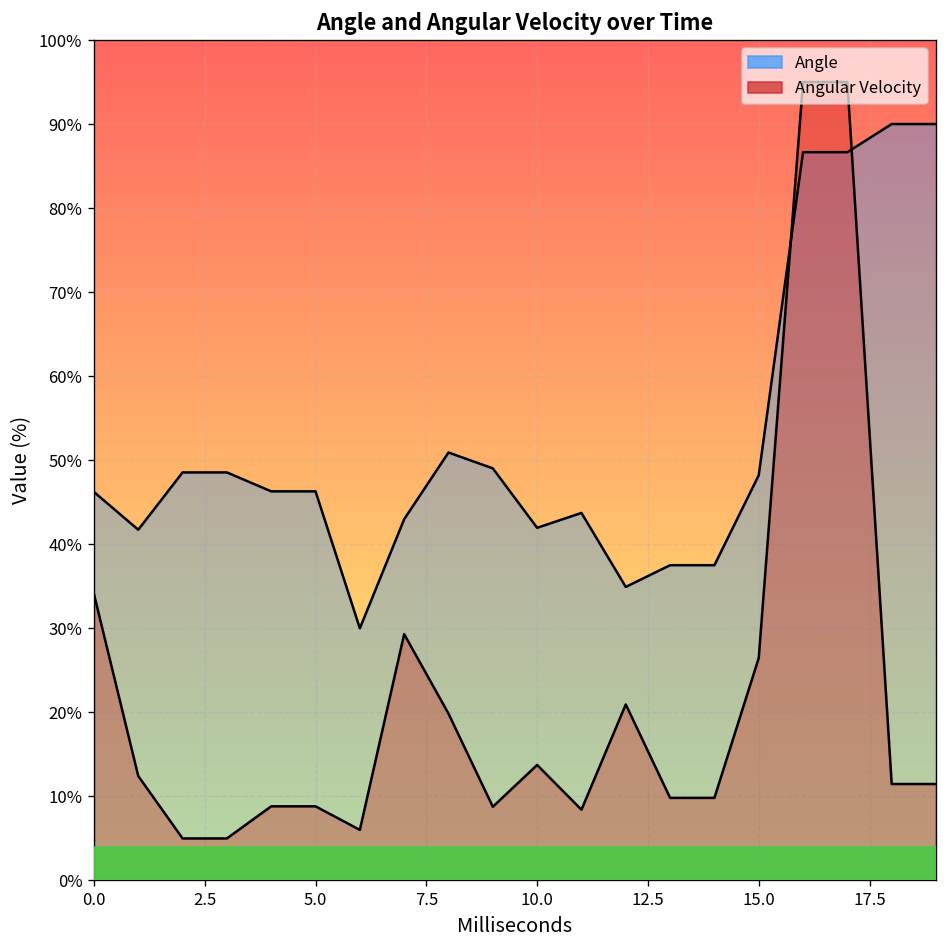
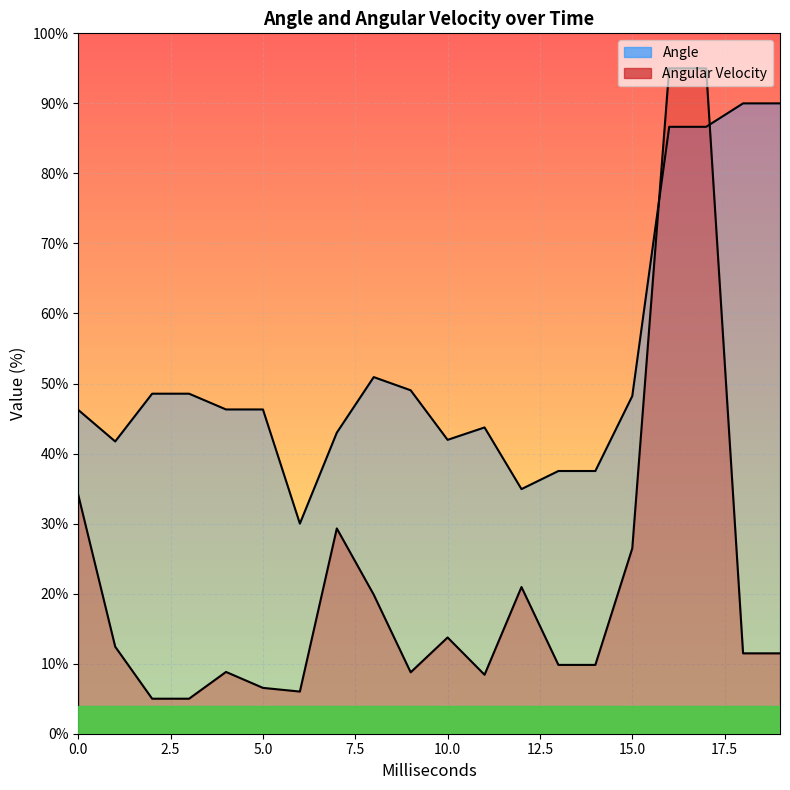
  {
    "Angle": {
      "0.0": "46%",
      "5.0": "46%",
      "10.0": "42%",
      "15.0": "48%"
    },
    "Angular Velocity": {
      "0.0": "34%",
-     "5.0": "9%",
+     "5.0": "7%",
      "10.0": "14%",
      "15.0": "26%"
    }
  }
